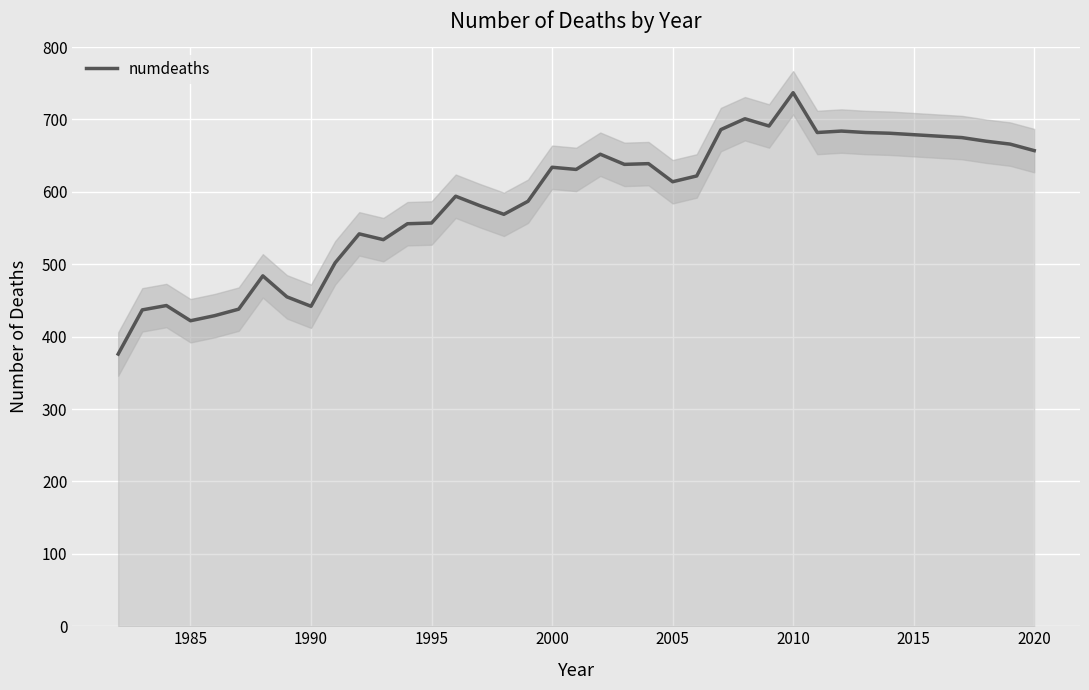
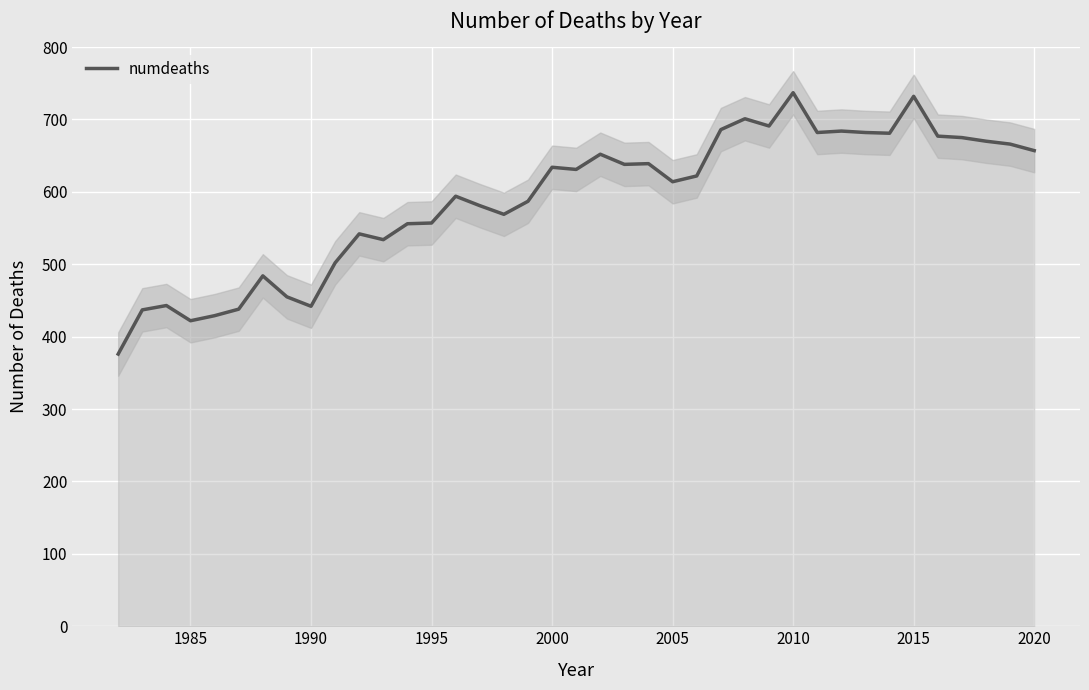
  {
    "numdeaths": {
      "1985": 420,
      "1990": 440,
      "1995": 560,
      "2000": 630,
      "2005": 610,
      "2010": 740,
-     "2015": 680,
+     "2015": 730,
      "2020": 660
    }
  }
